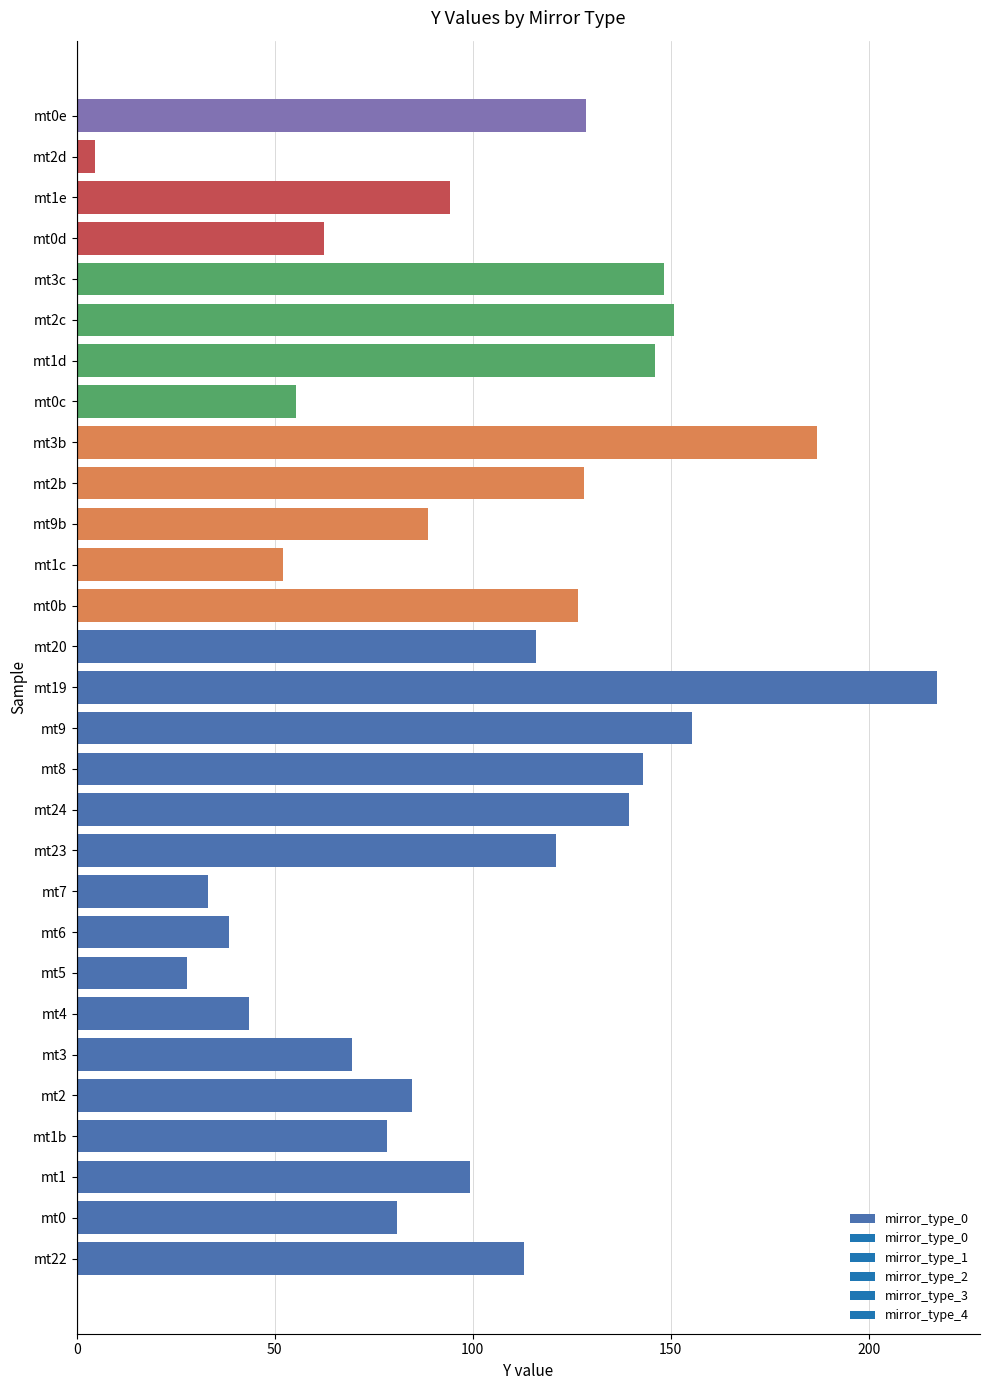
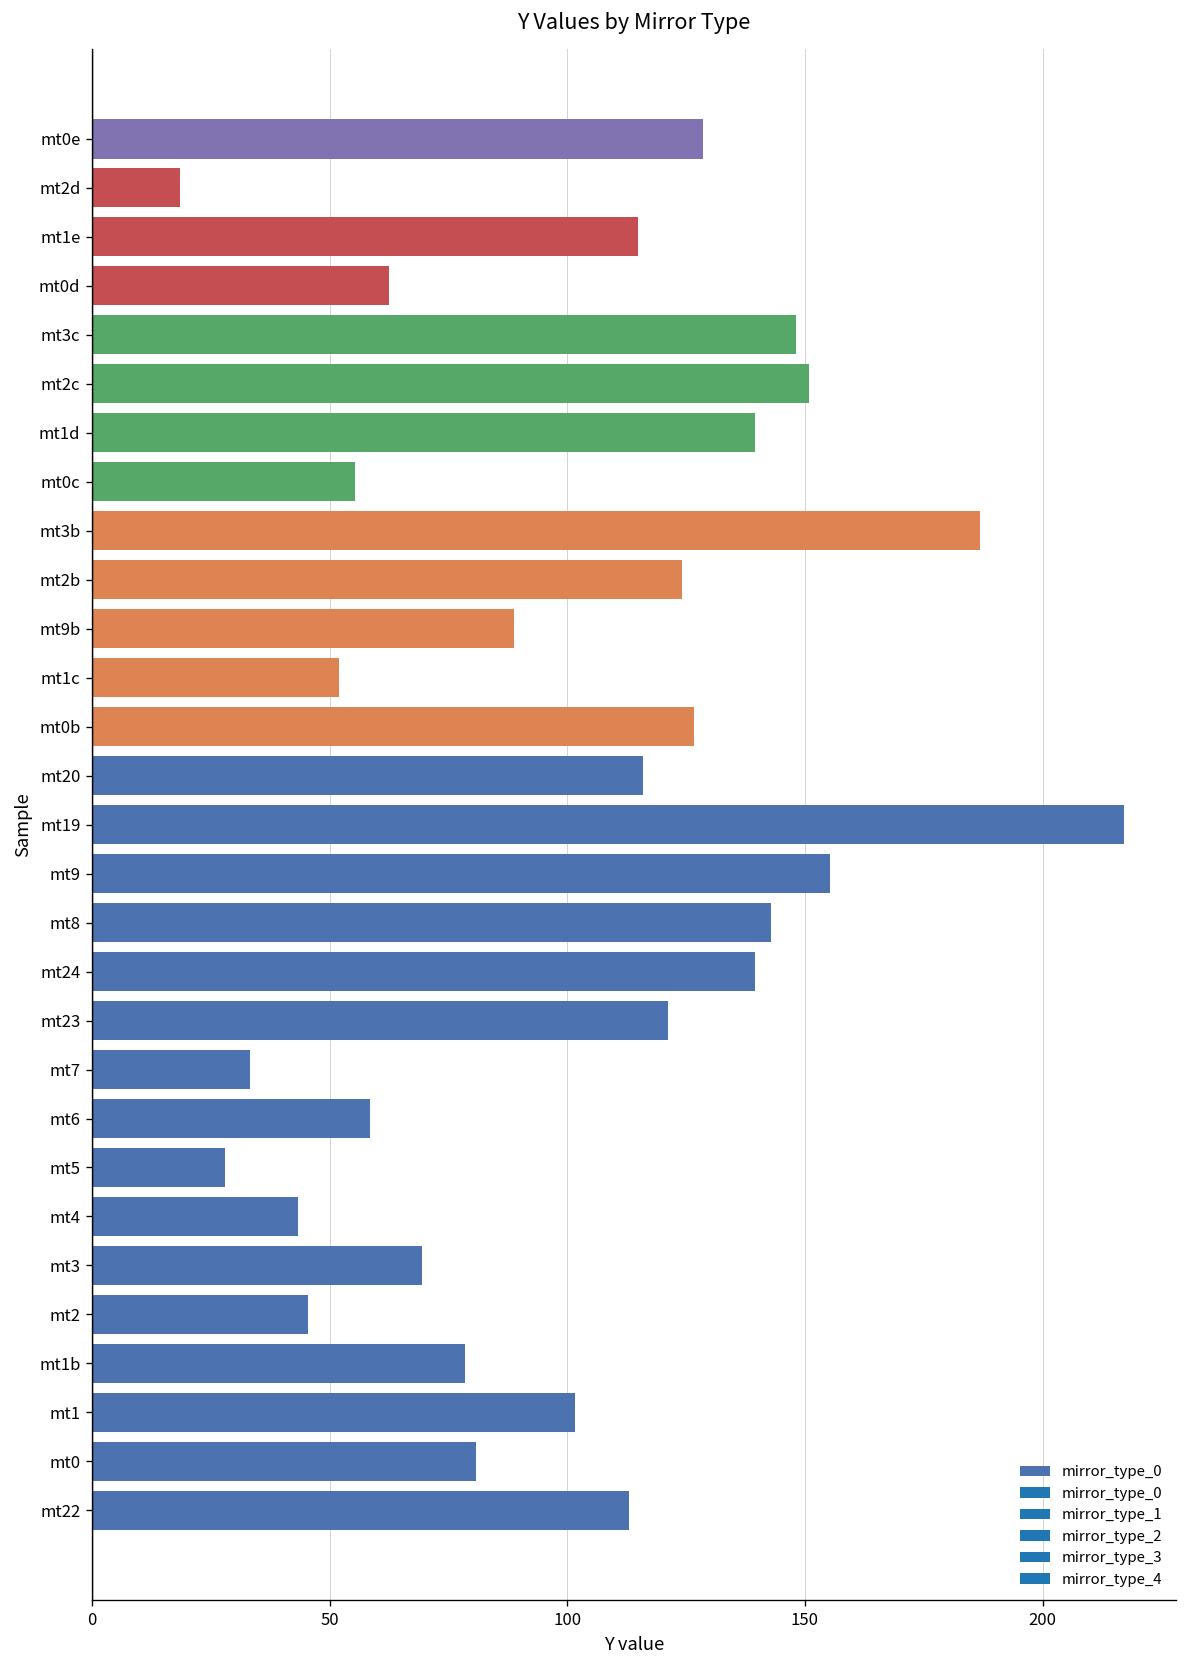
  {
    "mt0e": 129,
-   "mt2d": 5,
-   "mt1e": 94,
+   "mt2d": 18,
+   "mt1e": 115,
    "mt0d": 62,
    "mt3c": 148,
    "mt2c": 151,
-   "mt1d": 146,
+   "mt1d": 139,
    "mt0c": 55,
    "mt3b": 187,
-   "mt2b": 128,
+   "mt2b": 124,
    "mt9b": 89,
    "mt1c": 52,
    "mt0b": 127,
    "mt20": 116,
    "mt19": 217,
    "mt9": 155,
    "mt8": 143,
    "mt24": 139,
    "mt23": 121,
    "mt7": 33,
-   "mt6": 38,
+   "mt6": 58,
    "mt5": 28,
    "mt4": 43,
    "mt3": 70,
-   "mt2": 85,
+   "mt2": 45,
    "mt1b": 78,
-   "mt1": 99,
+   "mt1": 102,
    "mt0": 81,
    "mt22": 113
  }
